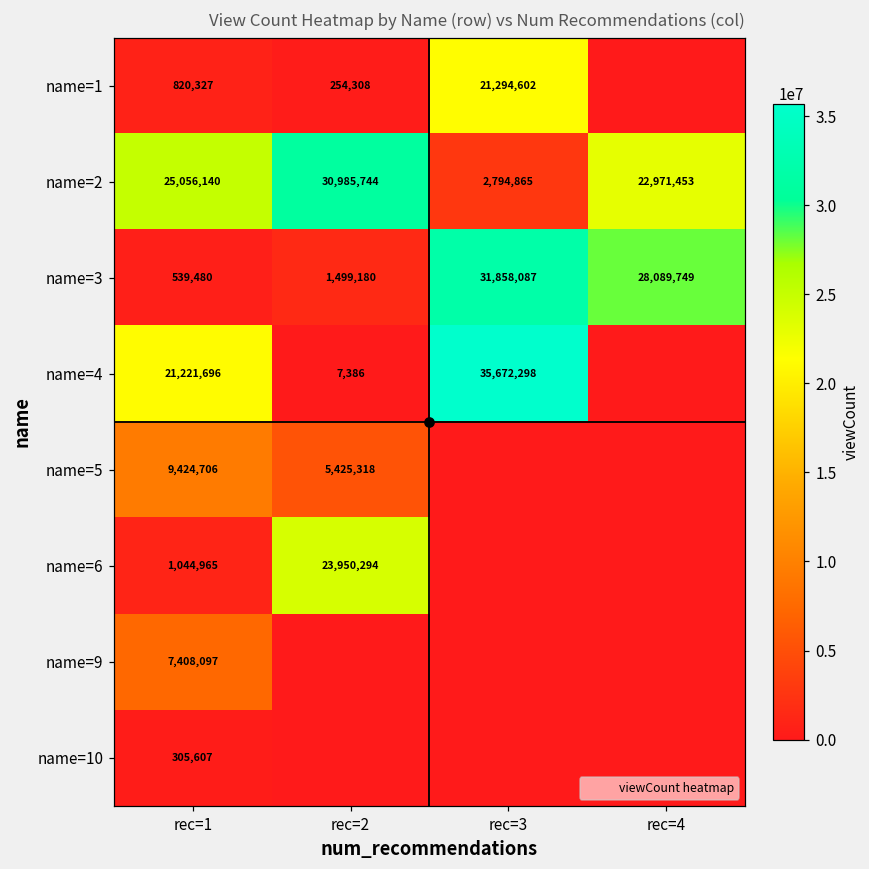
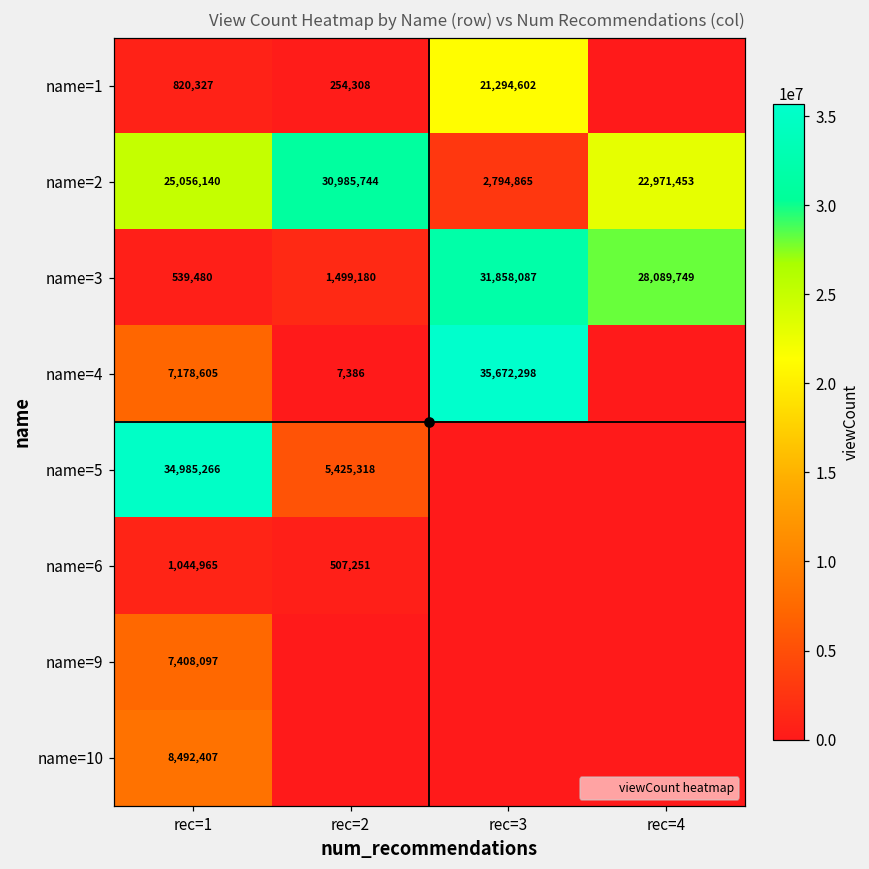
  {
    "name=1": {
      "rec=1": "820,327",
      "rec=2": "254,308",
      "rec=3": "21,294,602"
    },
    "name=2": {
      "rec=1": "25,056,140",
      "rec=2": "30,985,744",
      "rec=3": "2,794,865",
      "rec=4": "22,971,453"
    },
    "name=3": {
      "rec=1": "539,480",
      "rec=2": "1,499,180",
      "rec=3": "31,858,087",
      "rec=4": "28,089,749"
    },
    "name=4": {
-     "rec=1": "21,221,696",
+     "rec=1": "7,178,605",
      "rec=2": "7,386",
      "rec=3": "35,672,298"
    },
    "name=5": {
-     "rec=1": "9,424,706",
+     "rec=1": "34,985,266",
      "rec=2": "5,425,318"
    },
    "name=6": {
      "rec=1": "1,044,965",
-     "rec=2": "23,950,294"
+     "rec=2": "507,251"
    },
    "name=9": {
      "rec=1": "7,408,097"
    },
    "name=10": {
-     "rec=1": "305,607"
+     "rec=1": "8,492,407"
    }
  }
